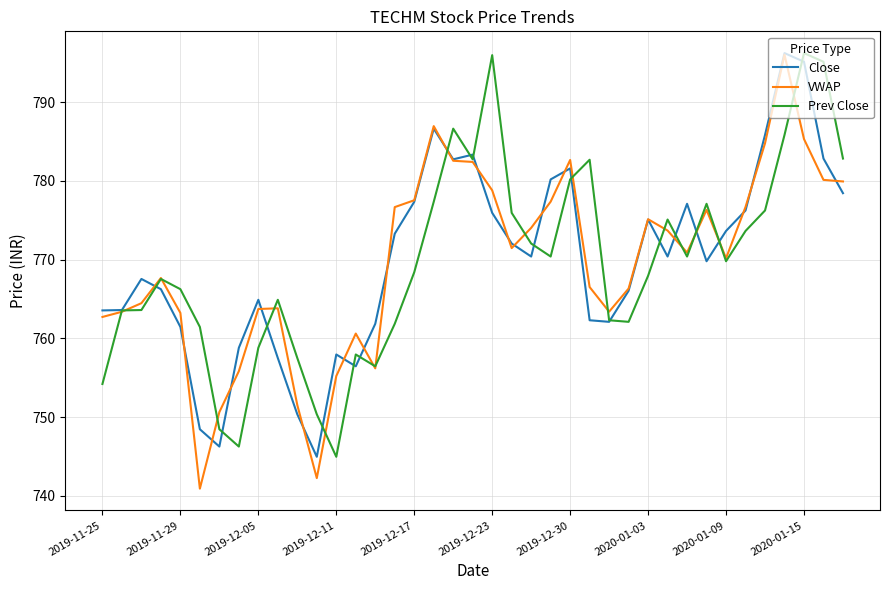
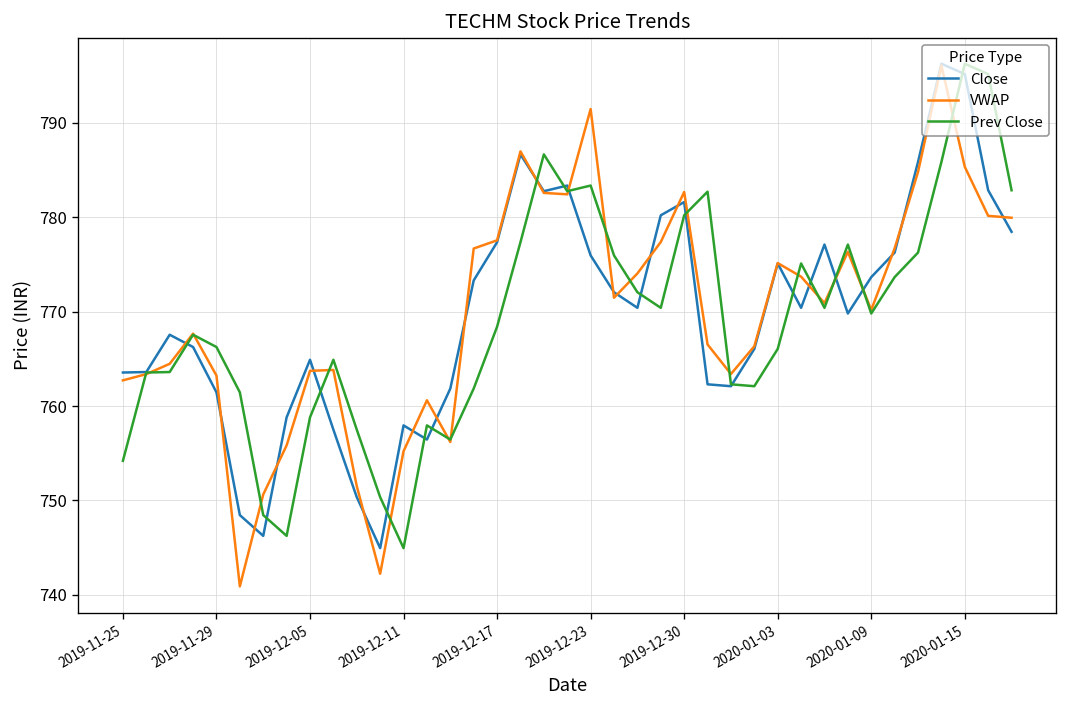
  {
    "Close": {
      "2019-11-25": 764,
      "2019-11-29": 761,
      "2019-12-05": 765,
      "2019-12-11": 758,
      "2019-12-23": 776,
      "2019-12-30": 782,
      "2020-01-09": 774
    },
    "VWAP": {
      "2019-11-25": 763,
      "2019-11-29": 763,
      "2019-12-05": 764,
      "2019-12-11": 755,
-     "2019-12-23": 779,
+     "2019-12-23": 791,
      "2019-12-30": 783,
      "2020-01-09": 770,
      "2020-01-15": 785
    },
    "Prev Close": {
      "2019-11-25": 754,
      "2019-11-29": 766,
      "2019-12-05": 759,
      "2019-12-11": 745,
      "2019-12-17": 768,
-     "2019-12-23": 796,
+     "2019-12-23": 783,
      "2019-12-30": 780,
-     "2020-01-03": 768,
+     "2020-01-03": 766,
      "2020-01-09": 770
    }
  }
